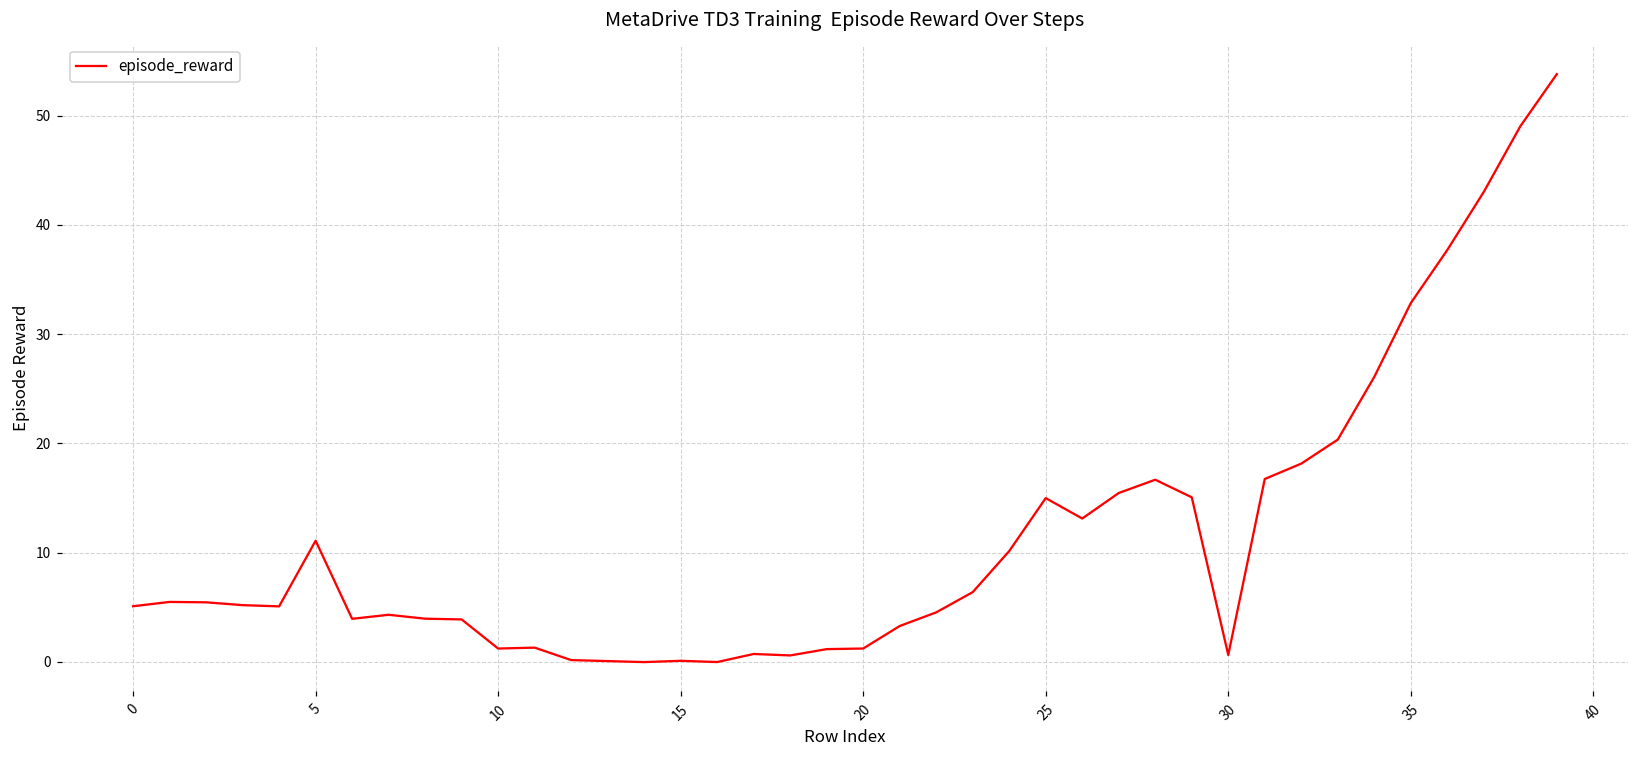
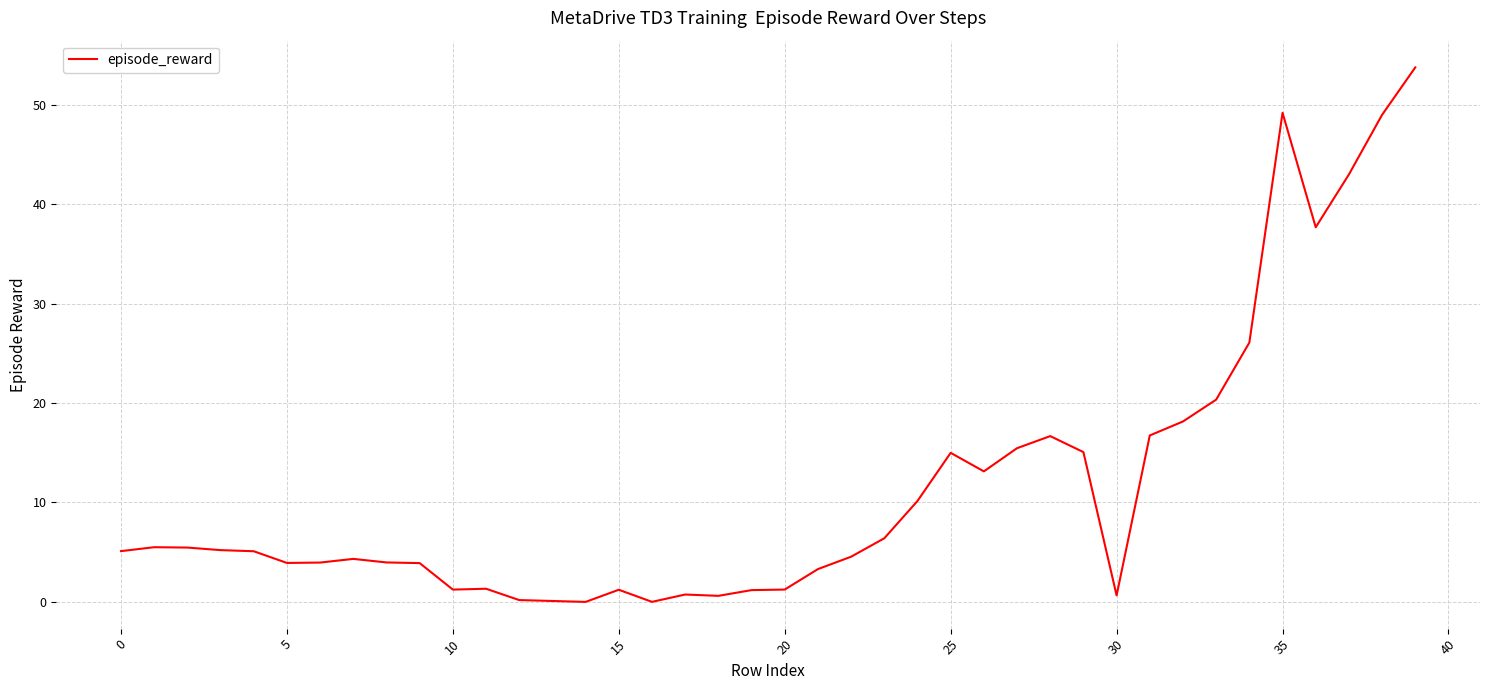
  {
    "0": 5,
-   "5": 11,
+   "5": 4,
    "10": 1,
-   "15": 0,
+   "15": 1,
    "20": 1,
    "25": 15,
    "30": 1,
-   "35": 33
+   "35": 49
  }
